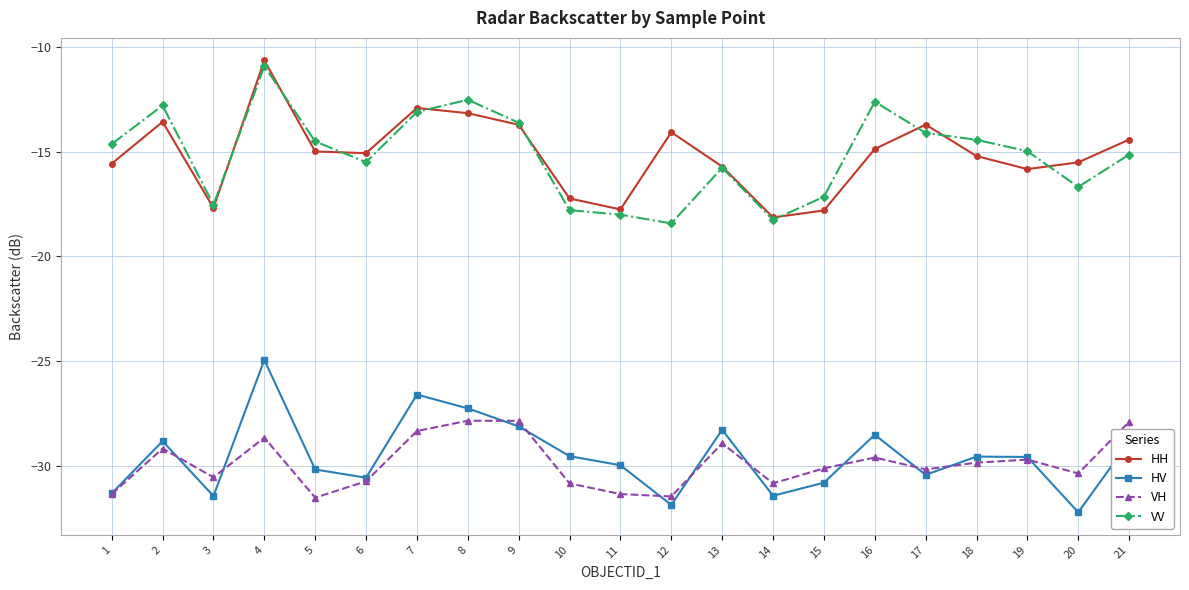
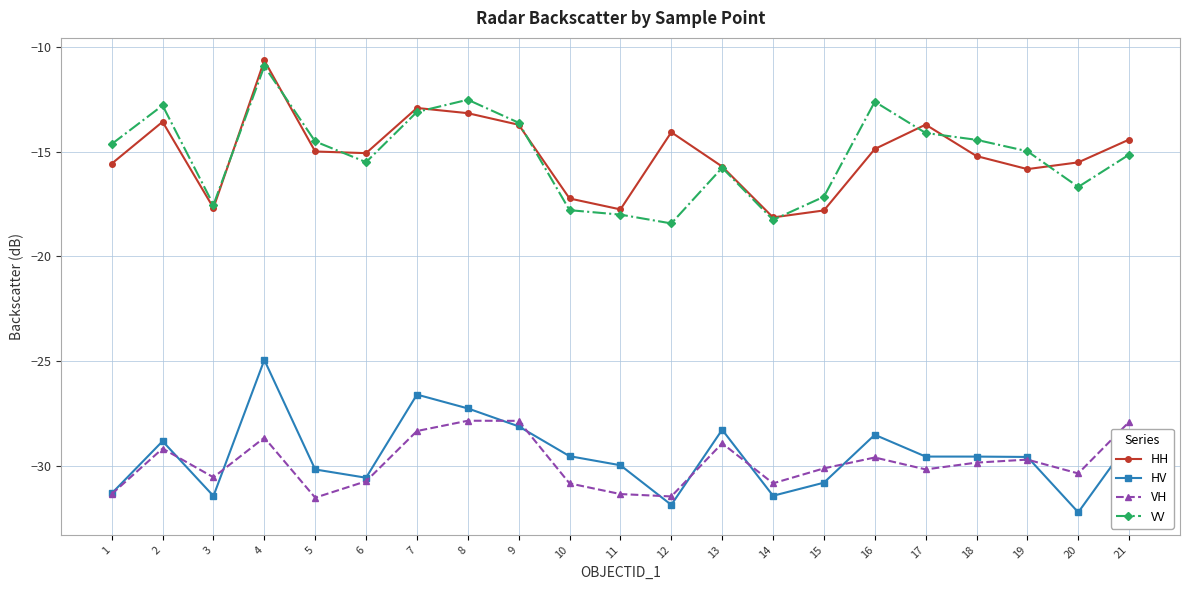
  {
    "HH": {
      "1": -15.6,
      "2": -13.6,
      "3": -17.7,
      "4": -10.7,
      "5": -15.0,
      "6": -15.1,
      "7": -12.9,
      "8": -13.2,
      "10": -17.2,
      "11": -17.8,
      "12": -14.1,
      "15": -17.8,
      "16": -14.9,
      "17": -13.7,
      "18": -15.2,
      "19": -15.8,
      "20": -15.5,
      "21": -14.4
    },
    "HV": {
      "2": -28.8,
      "3": -31.4,
      "4": -24.9,
      "5": -30.2,
      "6": -30.6,
      "7": -26.6,
      "8": -27.2,
      "9": -28.1,
      "10": -29.5,
      "11": -30.0,
      "12": -31.8,
      "13": -28.3,
      "14": -31.4,
      "15": -30.8,
      "16": -28.5,
-     "17": -30.4,
+     "17": -29.5,
      "18": -29.5,
      "19": -29.6,
      "20": -32.2
    },
    "VH": {
      "2": -29.2,
      "3": -30.5,
      "4": -28.6,
      "5": -31.5,
      "6": -30.7,
      "7": -28.3,
      "8": -27.8,
      "9": -27.8,
      "10": -30.8,
      "11": -31.3,
      "12": -31.4,
      "13": -28.9,
      "14": -30.8,
      "15": -30.1,
      "16": -29.6,
      "17": -30.2,
      "18": -29.8,
      "19": -29.7,
      "20": -30.3,
      "21": -27.9
    },
    "VV": {
      "1": -14.6,
      "2": -12.8,
      "3": -17.5,
      "4": -10.9,
      "5": -14.5,
      "6": -15.5,
      "7": -13.1,
      "8": -12.5,
      "10": -17.8,
      "11": -18.0,
      "12": -18.4,
      "15": -17.2,
      "16": -12.6,
      "17": -14.1,
      "18": -14.4,
      "19": -15.0,
      "20": -16.7,
      "21": -15.1
    }
  }
